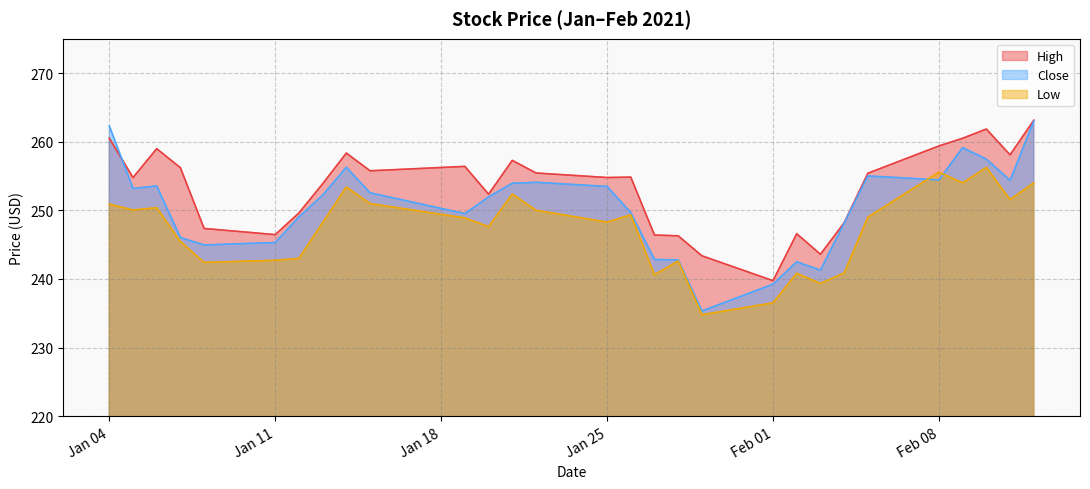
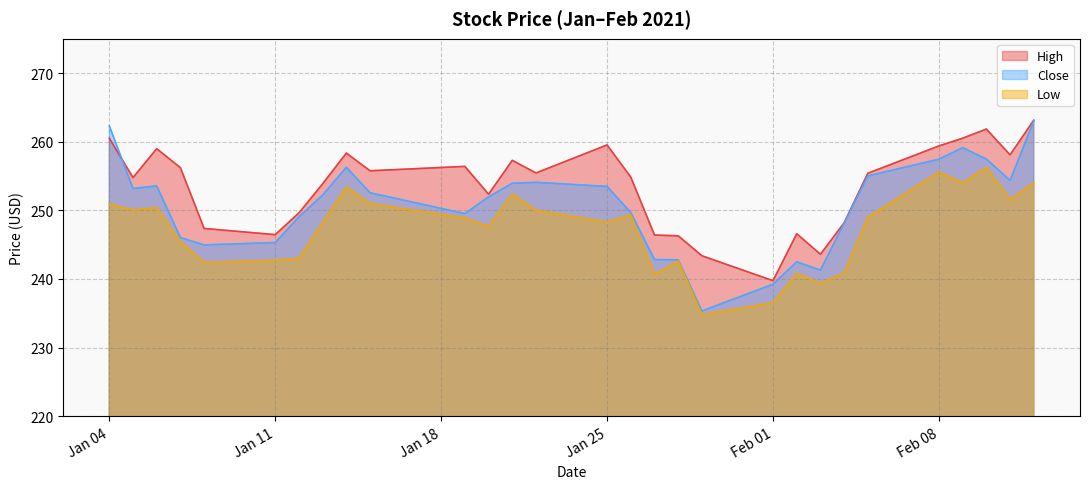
  {
    "High": {
      "Jan 04": 261,
      "Jan 11": 246,
-     "Jan 25": 255,
+     "Jan 25": 260,
      "Feb 01": 240,
      "Feb 08": 259
    },
    "Close": {
      "Jan 04": 262,
      "Jan 11": 245,
      "Jan 25": 253,
      "Feb 01": 239,
-     "Feb 08": 254
+     "Feb 08": 257
    },
    "Low": {
      "Jan 04": 251,
      "Jan 11": 243,
      "Jan 25": 248,
      "Feb 01": 237,
      "Feb 08": 256
    }
  }
